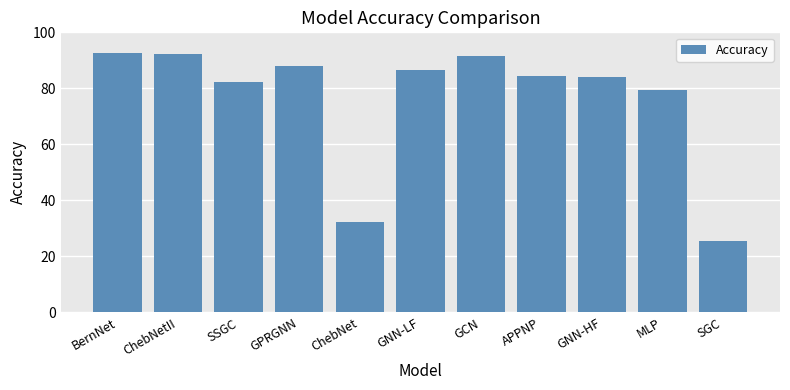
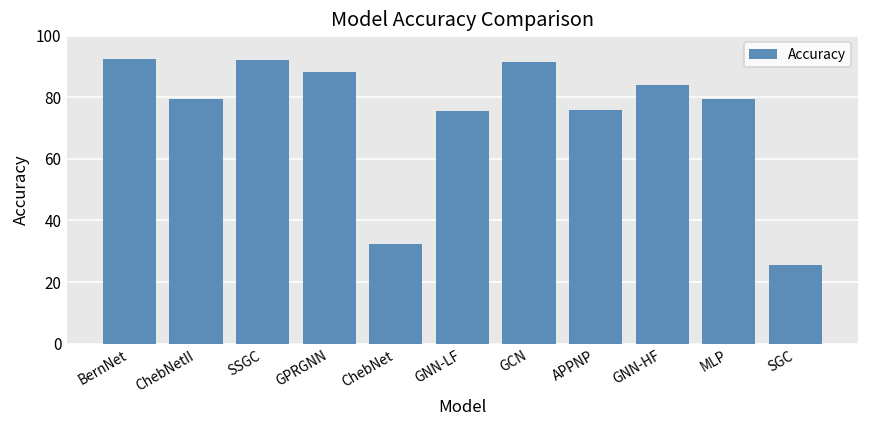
  {
    "BernNet": 92,
-   "ChebNetII": 92,
-   "SSGC": 82,
+   "ChebNetII": 79,
+   "SSGC": 92,
    "GPRGNN": 88,
    "ChebNet": 32,
-   "GNN-LF": 86,
+   "GNN-LF": 75,
    "GCN": 92,
-   "APPNP": 84,
+   "APPNP": 76,
    "GNN-HF": 84,
    "MLP": 79,
    "SGC": 25
  }
